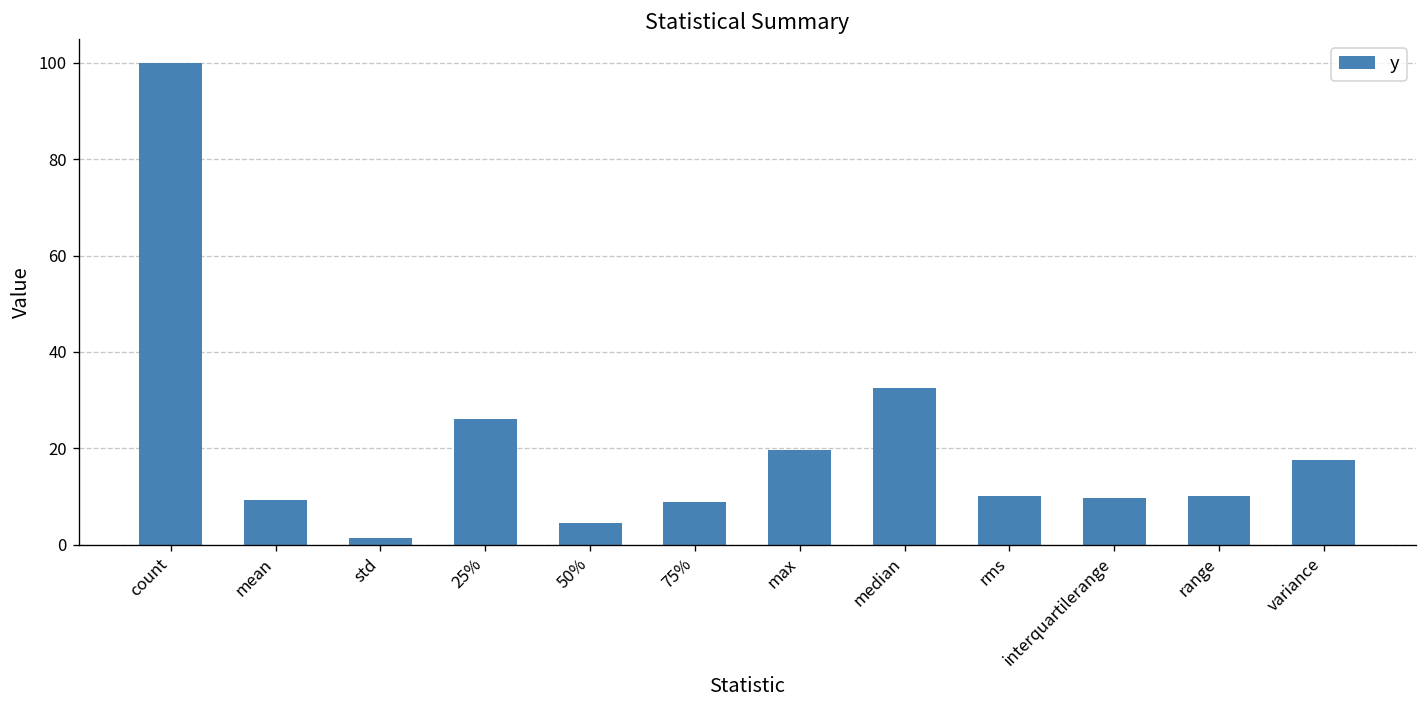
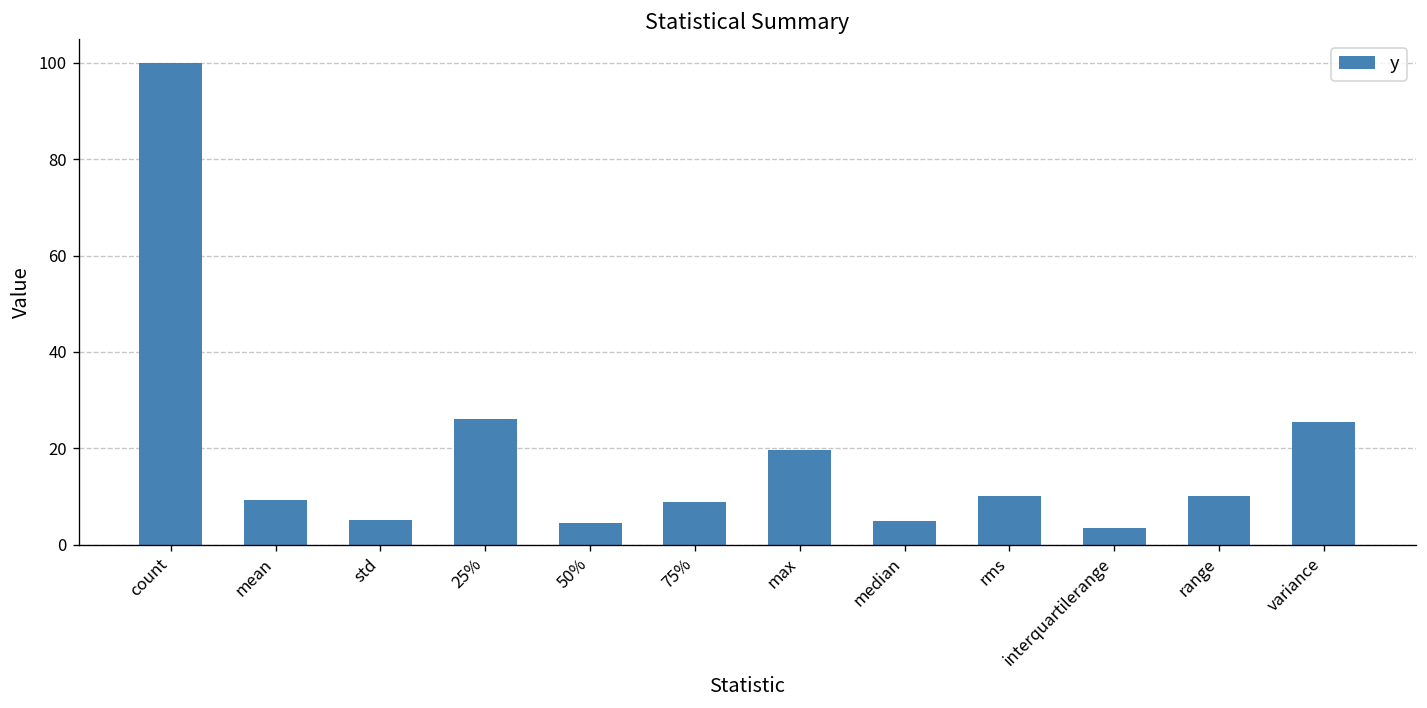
  {
    "count": 100,
    "mean": 9,
-   "std": 1,
+   "std": 5,
    "25%": 26,
    "50%": 4,
    "75%": 9,
    "max": 20,
-   "median": 33,
+   "median": 5,
    "rms": 10,
-   "interquartilerange": 10,
+   "interquartilerange": 3,
    "range": 10,
-   "variance": 18
+   "variance": 25
  }
